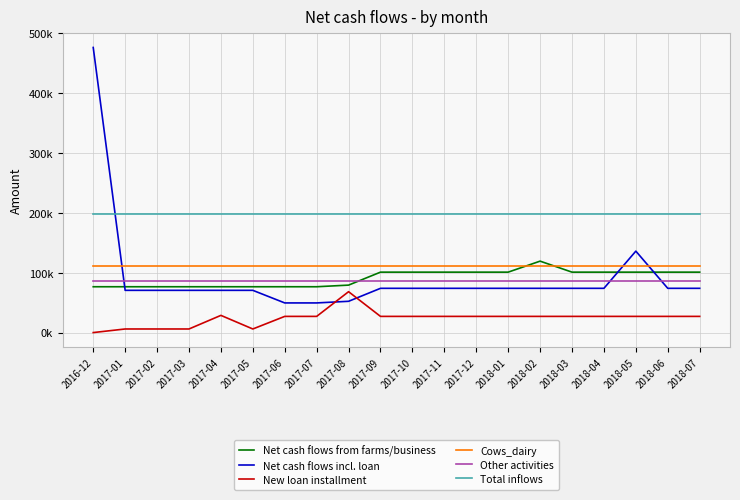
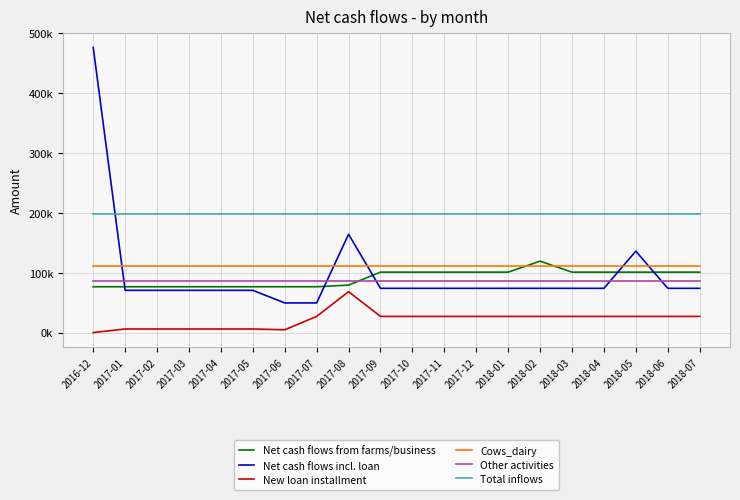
  {
    "Net cash flows from farms/business": {
      "2016-12": 80000,
      "2017-01": 80000,
      "2017-02": 80000,
      "2017-03": 80000,
      "2017-04": 80000,
      "2017-05": 80000,
      "2017-06": 80000,
      "2017-07": 80000,
      "2017-08": 80000,
      "2017-09": 100000,
      "2017-10": 100000,
      "2017-11": 100000,
      "2017-12": 100000,
      "2018-01": 100000,
      "2018-02": 120000,
      "2018-03": 100000,
      "2018-04": 100000,
      "2018-05": 100000,
      "2018-06": 100000,
      "2018-07": 100000
    },
    "Net cash flows incl. loan": {
      "2016-12": 480000,
      "2017-01": 70000,
      "2017-02": 70000,
      "2017-03": 70000,
      "2017-04": 70000,
      "2017-05": 70000,
      "2017-06": 50000,
      "2017-07": 50000,
-     "2017-08": 50000,
+     "2017-08": 160000,
      "2017-09": 70000,
      "2017-10": 70000,
      "2017-11": 70000,
      "2017-12": 70000,
      "2018-01": 70000,
      "2018-02": 70000,
      "2018-03": 70000,
      "2018-04": 70000,
      "2018-05": 140000,
      "2018-06": 70000,
      "2018-07": 70000
    },
    "New loan installment": {
      "2016-12": 0,
      "2017-01": 10000,
      "2017-02": 10000,
      "2017-03": 10000,
-     "2017-04": 30000,
+     "2017-04": 10000,
      "2017-05": 10000,
-     "2017-06": 30000,
+     "2017-06": 0,
      "2017-07": 30000,
      "2017-08": 70000,
      "2017-09": 30000,
      "2017-10": 30000,
      "2017-11": 30000,
      "2017-12": 30000,
      "2018-01": 30000,
      "2018-02": 30000,
      "2018-03": 30000,
      "2018-04": 30000,
      "2018-05": 30000,
      "2018-06": 30000,
      "2018-07": 30000
    },
    "Cows_dairy": {
      "2016-12": 110000,
      "2017-01": 110000,
      "2017-02": 110000,
      "2017-03": 110000,
      "2017-04": 110000,
      "2017-05": 110000,
      "2017-06": 110000,
      "2017-07": 110000,
      "2017-08": 110000,
      "2017-09": 110000,
      "2017-10": 110000,
      "2017-11": 110000,
      "2017-12": 110000,
      "2018-01": 110000,
      "2018-02": 110000,
      "2018-03": 110000,
      "2018-04": 110000,
      "2018-05": 110000,
      "2018-06": 110000,
      "2018-07": 110000
    },
    "Other activities": {
      "2016-12": 90000,
      "2017-01": 90000,
      "2017-02": 90000,
      "2017-03": 90000,
      "2017-04": 90000,
      "2017-05": 90000,
      "2017-06": 90000,
      "2017-07": 90000,
      "2017-08": 90000,
      "2017-09": 90000,
      "2017-10": 90000,
      "2017-11": 90000,
      "2017-12": 90000,
      "2018-01": 90000,
      "2018-02": 90000,
      "2018-03": 90000,
      "2018-04": 90000,
      "2018-05": 90000,
      "2018-06": 90000,
      "2018-07": 90000
    },
    "Total inflows": {
      "2016-12": 200000,
      "2017-01": 200000,
      "2017-02": 200000,
      "2017-03": 200000,
      "2017-04": 200000,
      "2017-05": 200000,
      "2017-06": 200000,
      "2017-07": 200000,
      "2017-08": 200000,
      "2017-09": 200000,
      "2017-10": 200000,
      "2017-11": 200000,
      "2017-12": 200000,
      "2018-01": 200000,
      "2018-02": 200000,
      "2018-03": 200000,
      "2018-04": 200000,
      "2018-05": 200000,
      "2018-06": 200000,
      "2018-07": 200000
    }
  }
